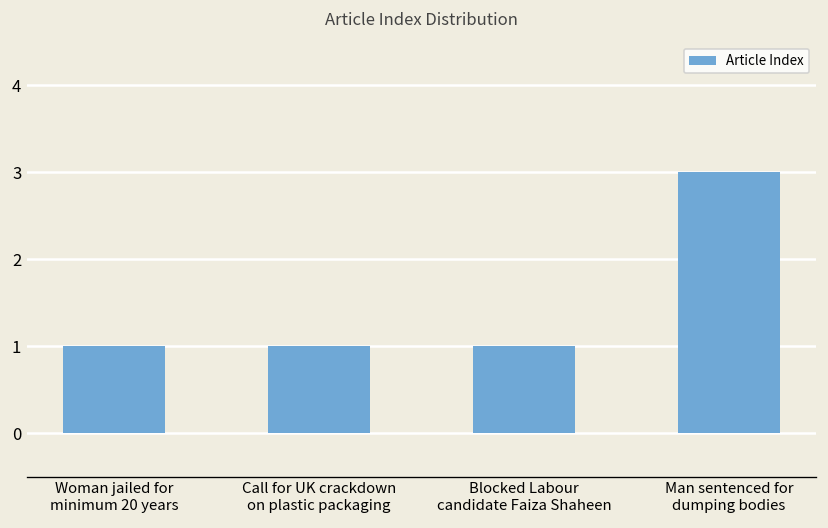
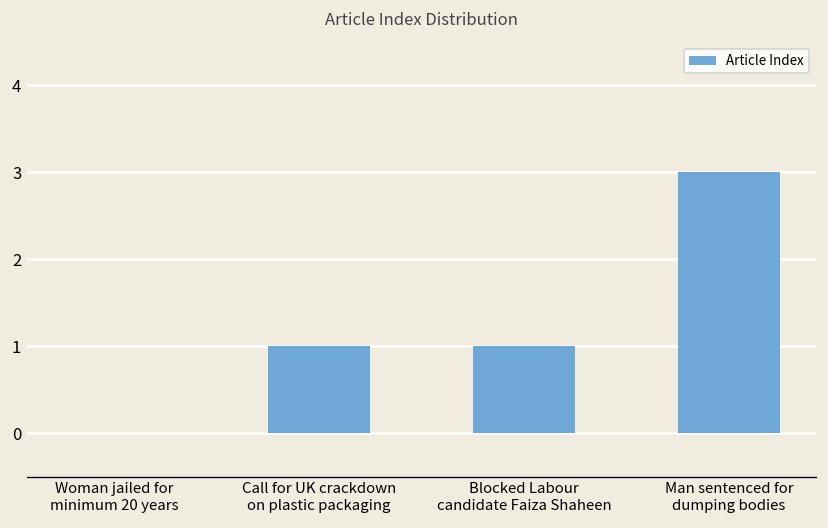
  {
-   "Woman jailed for minimum 20 years": 1,
+   "Woman jailed for minimum 20 years": 0,
    "Call for UK crackdown on plastic packaging": 1,
    "Blocked Labour candidate Faiza Shaheen": 1,
    "Man sentenced for dumping bodies": 3
  }
